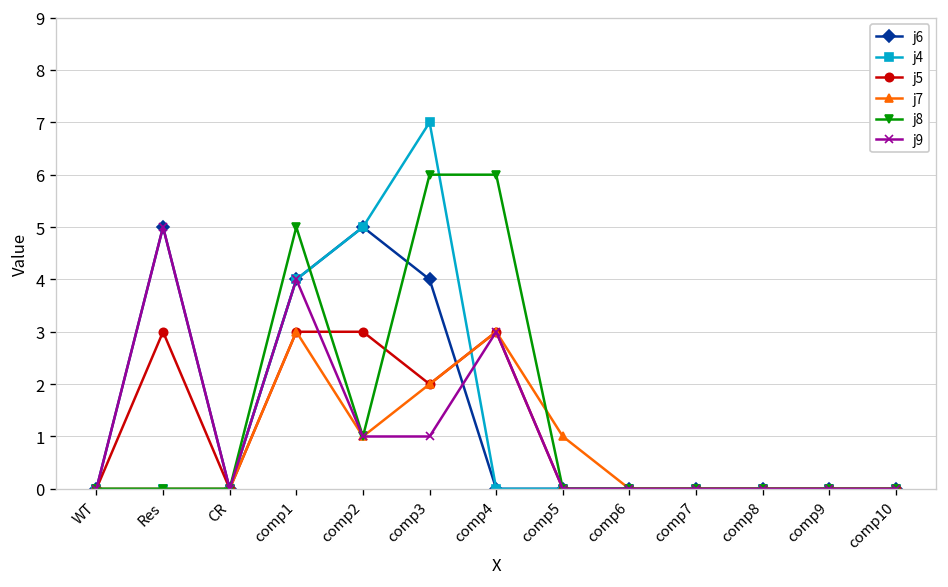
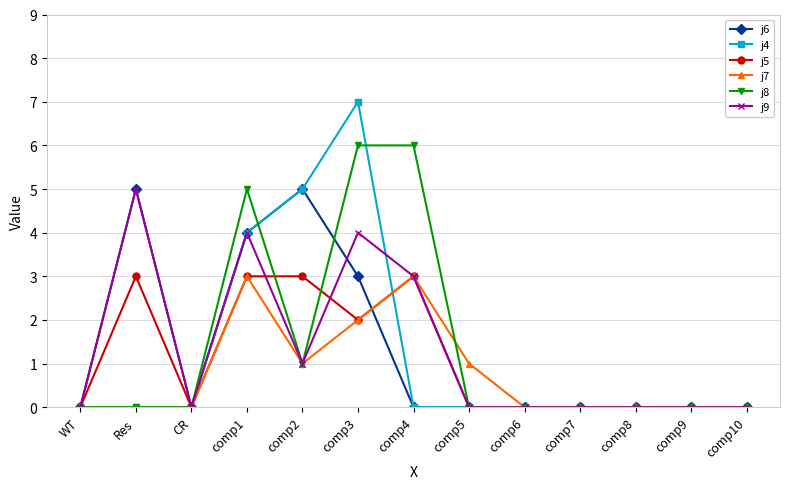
  {
    "j6": {
-     "comp3": 4
+     "comp3": 3
    },
    "j4": {
      "comp3": 7
    },
    "j5": {
      "Res": 3,
      "comp2": 3
    },
    "j7": {
      "comp5": 1
    },
    "j8": {
      "comp1": 5,
      "comp3": 6,
      "comp4": 6
    },
    "j9": {
-     "comp3": 1
+     "comp3": 4
    }
  }
